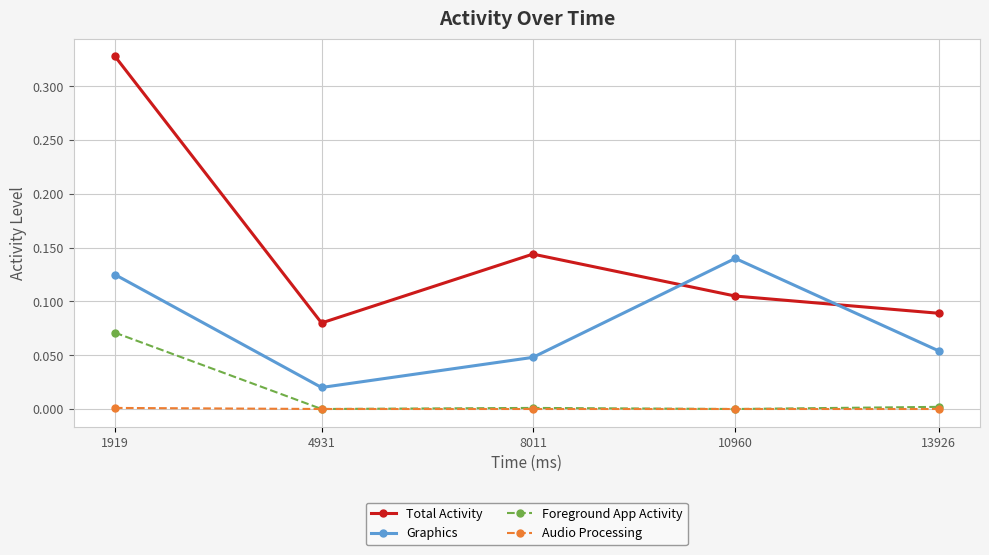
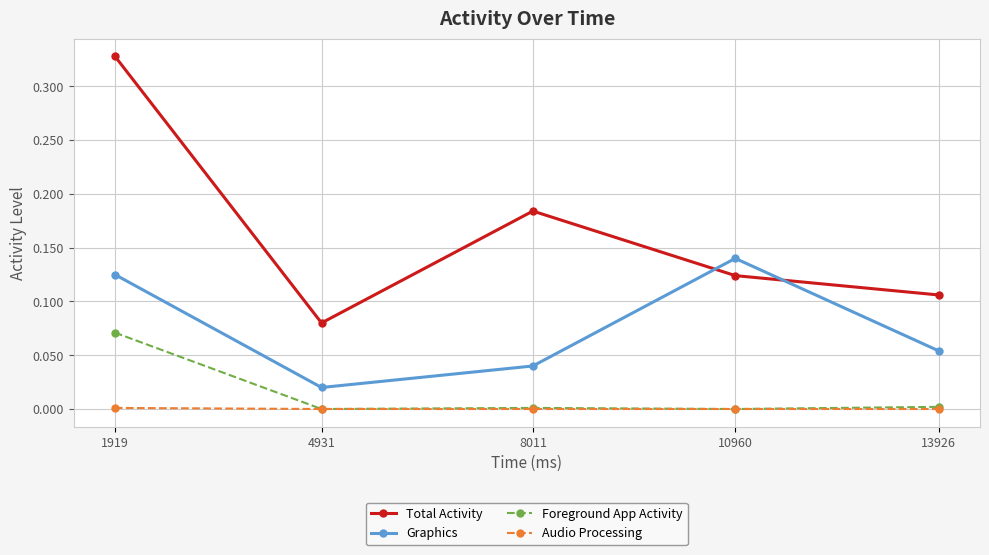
  {
    "Total Activity": {
      "1919": 0.328,
      "4931": 0.080,
-     "8011": 0.144,
-     "10960": 0.105,
-     "13926": 0.089
+     "8011": 0.184,
+     "10960": 0.124,
+     "13926": 0.106
    },
    "Graphics": {
      "1919": 0.125,
      "4931": 0.020,
-     "8011": 0.048,
+     "8011": 0.040,
      "10960": 0.140,
      "13926": 0.054
    },
    "Foreground App Activity": {
      "1919": 0.071
    },
    "Audio Processing": {
      "1919": 0.001
    }
  }
